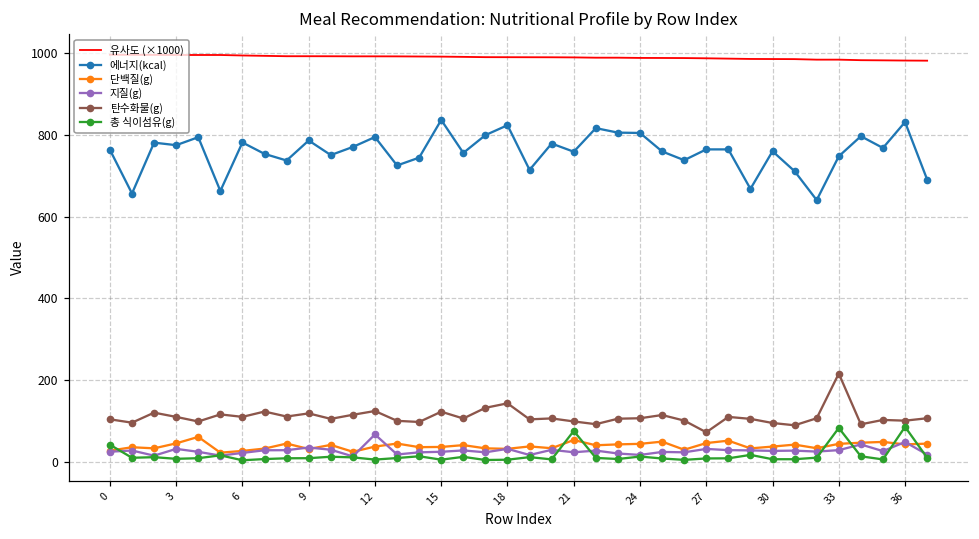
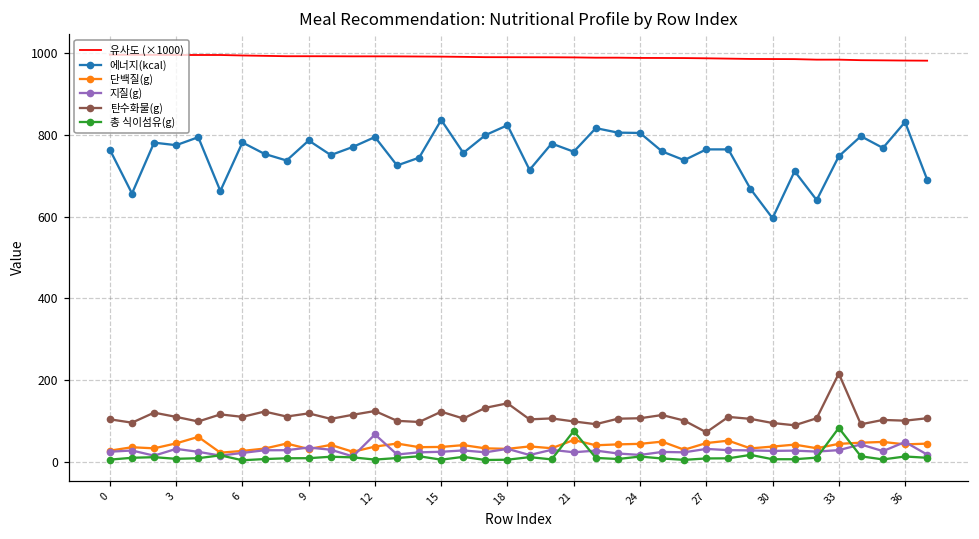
  {
    "유사도 (×1000)": {
      "6": 990,
      "9": 990,
      "12": 990,
      "15": 990,
      "18": 990,
      "21": 990,
      "24": 990,
      "27": 990,
      "30": 990,
      "33": 980,
      "36": 980
    },
    "에너지(kcal)": {
      "0": 760,
      "3": 770,
      "6": 780,
      "9": 790,
      "12": 790,
      "15": 840,
      "18": 820,
      "21": 760,
      "24": 800,
      "27": 760,
-     "30": 760,
+     "30": 600,
      "33": 750,
      "36": 830
    },
    "단백질(g)": {
      "3": 50,
      "12": 40,
      "15": 40,
      "21": 50,
      "24": 40,
      "27": 50,
      "30": 40,
      "33": 40
    },
    "지질(g)": {
      "3": 30,
      "12": 70,
      "15": 20,
      "21": 20,
      "27": 30,
      "30": 30,
      "33": 30
    },
    "탄수화물(g)": {
      "0": 100,
      "3": 110,
      "6": 110,
      "9": 120,
      "12": 120,
      "15": 120,
      "18": 140,
      "21": 100,
      "24": 110,
      "27": 70,
      "30": 100,
      "33": 220,
      "36": 100
    },
    "총 식이섬유(g)": {
-     "0": 40,
+     "0": 10,
      "3": 10,
      "6": 0,
      "9": 10,
      "12": 10,
      "15": 10,
      "18": 10,
      "21": 80,
      "27": 10,
      "30": 10,
      "33": 80,
-     "36": 90
+     "36": 10
    }
  }
